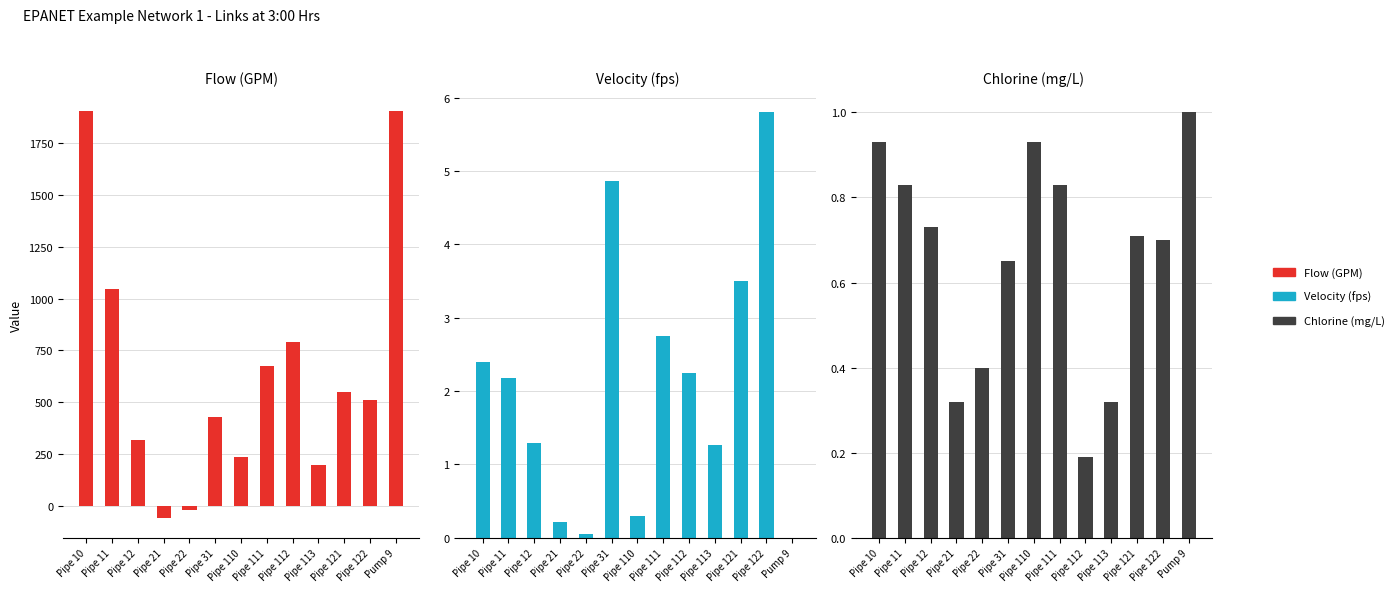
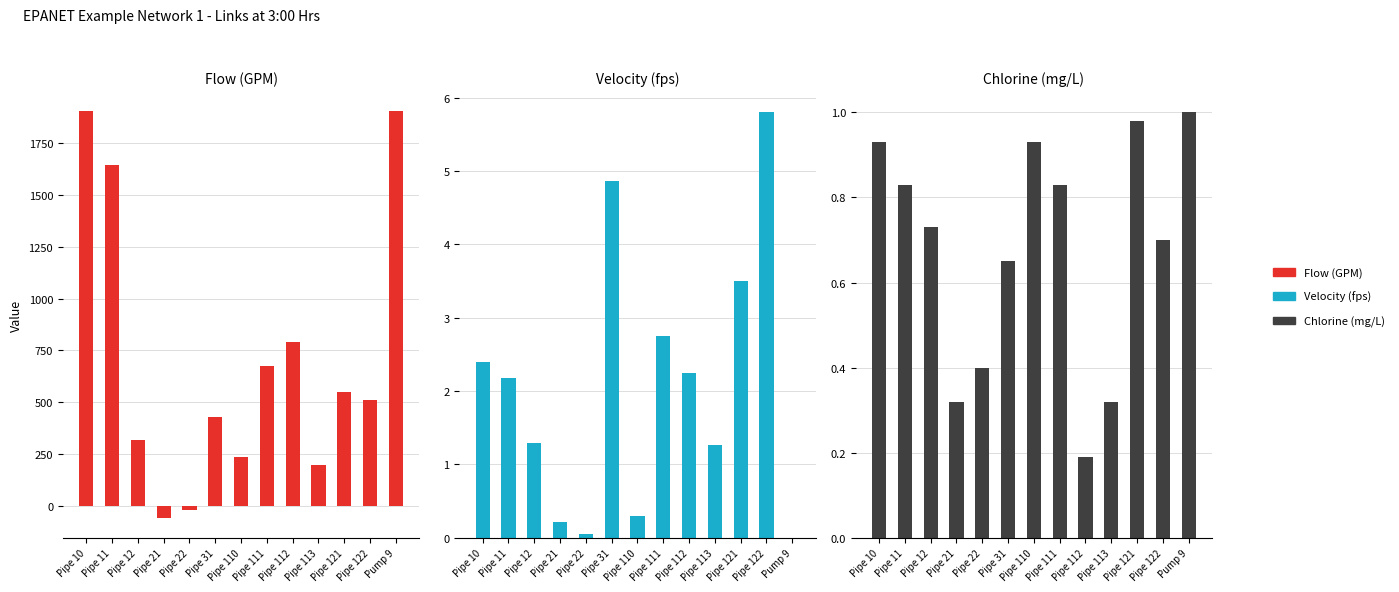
  {
    "Flow (GPM)": {
      "Pipe 10": 1900,
-     "Pipe 11": 1050,
+     "Pipe 11": 1640,
      "Pipe 12": 320,
      "Pipe 21": -50,
      "Pipe 22": -20,
      "Pipe 31": 430,
      "Pipe 110": 240,
      "Pipe 111": 670,
      "Pipe 112": 790,
      "Pipe 113": 200,
      "Pipe 121": 550,
      "Pipe 122": 510,
      "Pump 9": 1900
    },
    "Velocity (fps)": {
      "Pipe 10": 2.4,
      "Pipe 11": 2.2,
      "Pipe 12": 1.3,
      "Pipe 21": 0.2,
      "Pipe 22": 0.1,
      "Pipe 31": 4.9,
      "Pipe 110": 0.3,
      "Pipe 111": 2.8,
      "Pipe 112": 2.2,
      "Pipe 113": 1.3,
      "Pipe 121": 3.5,
      "Pipe 122": 5.8,
      "Pump 9": 0.0
    },
    "Chlorine (mg/L)": {
      "Pipe 10": 0.93,
      "Pipe 11": 0.83,
      "Pipe 12": 0.73,
      "Pipe 21": 0.32,
      "Pipe 22": 0.40,
      "Pipe 31": 0.65,
      "Pipe 110": 0.93,
      "Pipe 111": 0.83,
      "Pipe 112": 0.19,
      "Pipe 113": 0.32,
-     "Pipe 121": 0.71,
+     "Pipe 121": 0.98,
      "Pipe 122": 0.70,
      "Pump 9": 1.00
    }
  }
